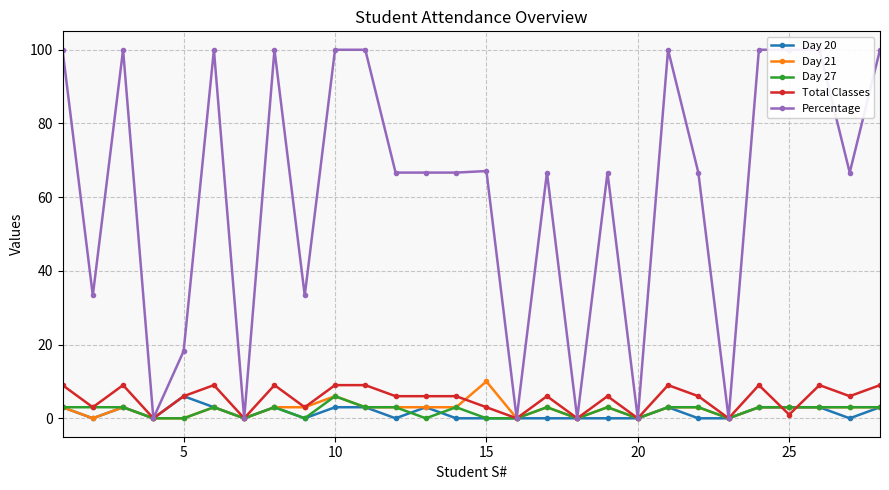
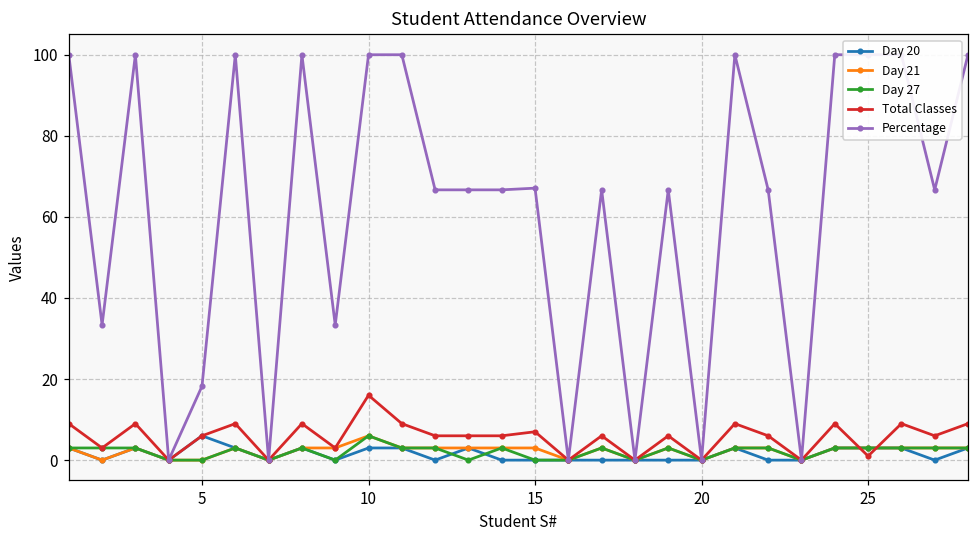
  {
    "Day 20": {
      "10": 3
    },
    "Day 21": {
-     "15": 10
+     "15": 3
    },
    "Total Classes": {
-     "10": 9,
-     "15": 3,
+     "10": 16,
+     "15": 7,
      "25": 1
    },
    "Percentage": {
      "5": 18,
      "10": 100,
      "15": 67
    }
  }
